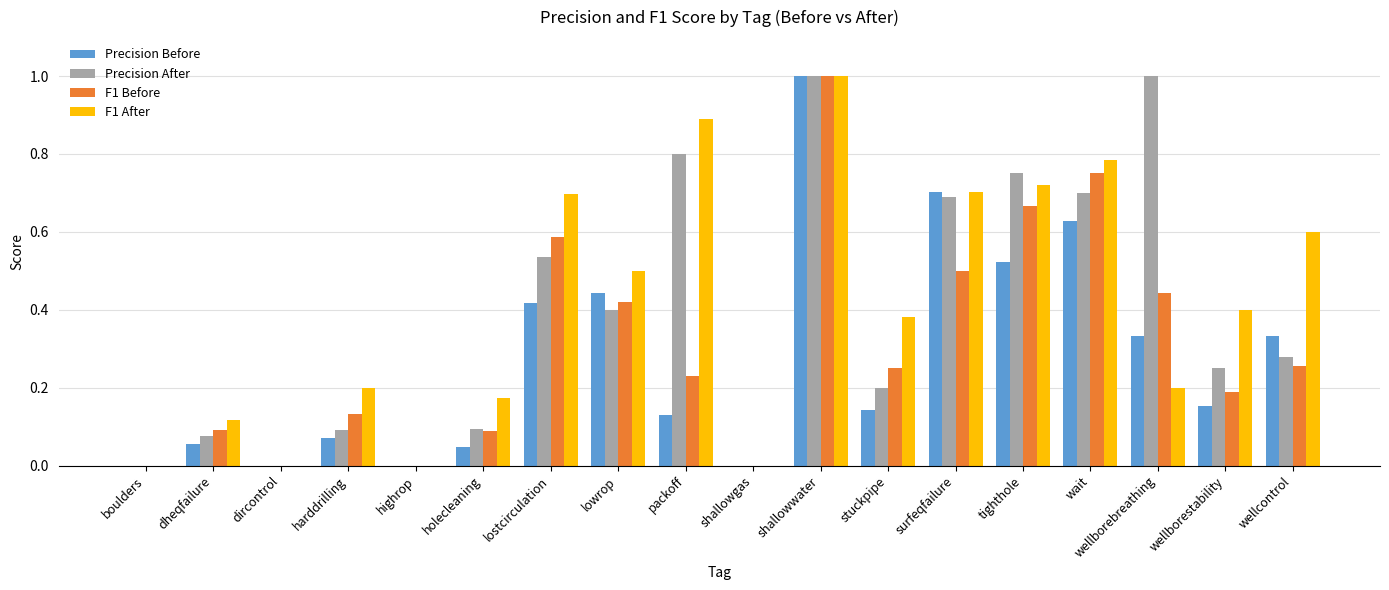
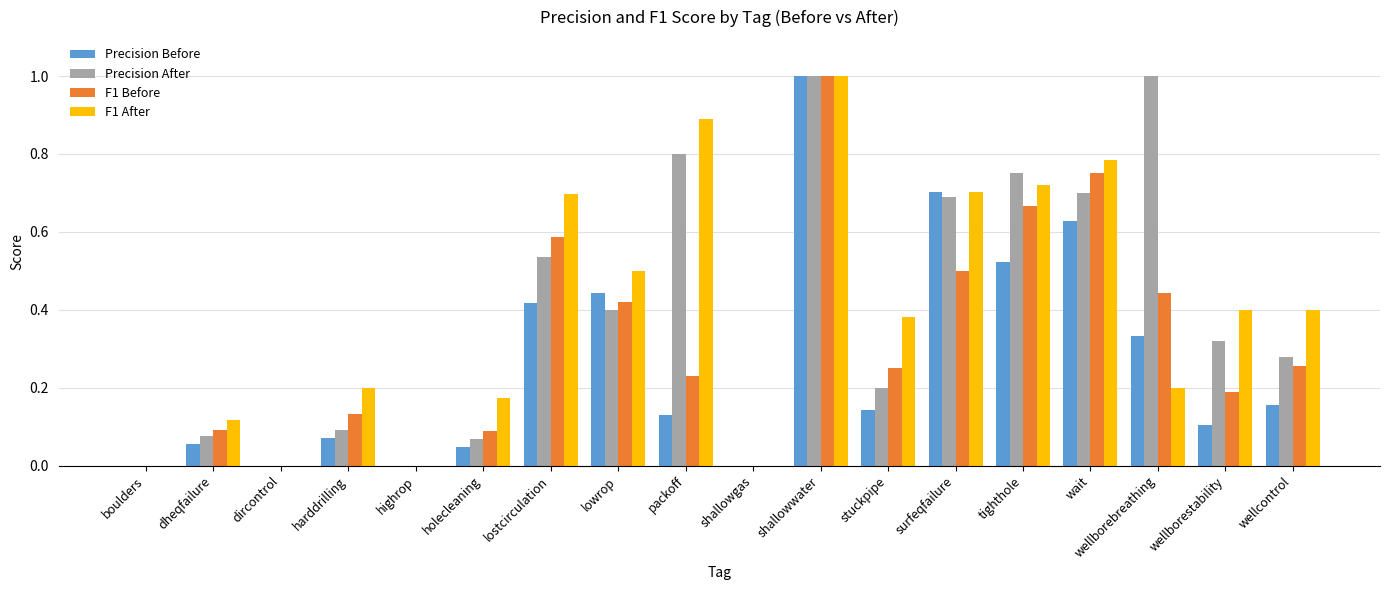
  {
    "Precision Before": {
      "boulders": 0.00,
      "dheqfailure": 0.06,
      "dircontrol": 0.00,
      "harddrilling": 0.07,
      "highrop": 0.00,
      "holecleaning": 0.05,
      "lostcirculation": 0.42,
      "lowrop": 0.44,
      "packoff": 0.13,
      "shallowgas": 0.00,
      "shallowwater": 1.00,
      "stuckpipe": 0.14,
      "surfeqfailure": 0.70,
      "tighthole": 0.52,
      "wait": 0.63,
      "wellborebreathing": 0.33,
-     "wellborestability": 0.15,
-     "wellcontrol": 0.33
+     "wellborestability": 0.10,
+     "wellcontrol": 0.16
    },
    "Precision After": {
      "boulders": 0.00,
      "dheqfailure": 0.08,
      "dircontrol": 0.00,
      "harddrilling": 0.09,
      "highrop": 0.00,
-     "holecleaning": 0.10,
+     "holecleaning": 0.07,
      "lostcirculation": 0.54,
      "lowrop": 0.40,
      "packoff": 0.80,
      "shallowgas": 0.00,
      "shallowwater": 1.00,
      "stuckpipe": 0.20,
      "surfeqfailure": 0.69,
      "tighthole": 0.75,
      "wait": 0.70,
      "wellborebreathing": 1.00,
-     "wellborestability": 0.25,
+     "wellborestability": 0.32,
      "wellcontrol": 0.28
    },
    "F1 Before": {
      "boulders": 0.00,
      "dheqfailure": 0.09,
      "dircontrol": 0.00,
      "harddrilling": 0.13,
      "highrop": 0.00,
      "holecleaning": 0.09,
      "lostcirculation": 0.59,
      "lowrop": 0.42,
      "packoff": 0.23,
      "shallowgas": 0.00,
      "shallowwater": 1.00,
      "stuckpipe": 0.25,
      "surfeqfailure": 0.50,
      "tighthole": 0.67,
      "wait": 0.75,
      "wellborebreathing": 0.44,
      "wellborestability": 0.19,
      "wellcontrol": 0.26
    },
    "F1 After": {
      "boulders": 0.0,
      "dheqfailure": 0.12,
      "dircontrol": 0.0,
      "harddrilling": 0.2,
      "highrop": 0.0,
      "holecleaning": 0.17,
      "lostcirculation": 0.7,
      "lowrop": 0.5,
      "packoff": 0.89,
      "shallowgas": 0.0,
      "shallowwater": 1.0,
      "stuckpipe": 0.38,
      "surfeqfailure": 0.7,
      "tighthole": 0.72,
      "wait": 0.79,
      "wellborebreathing": 0.2,
      "wellborestability": 0.4,
-     "wellcontrol": 0.6
+     "wellcontrol": 0.4
    }
  }
